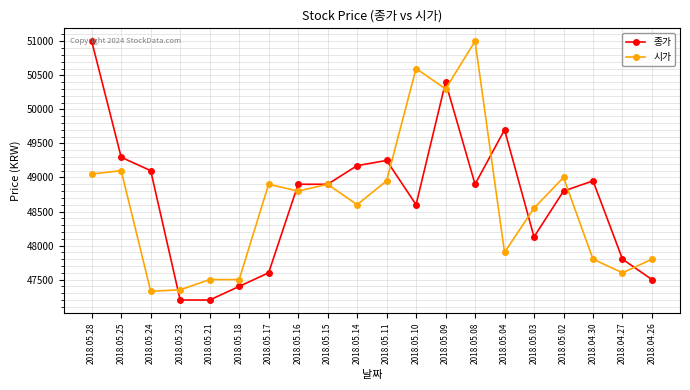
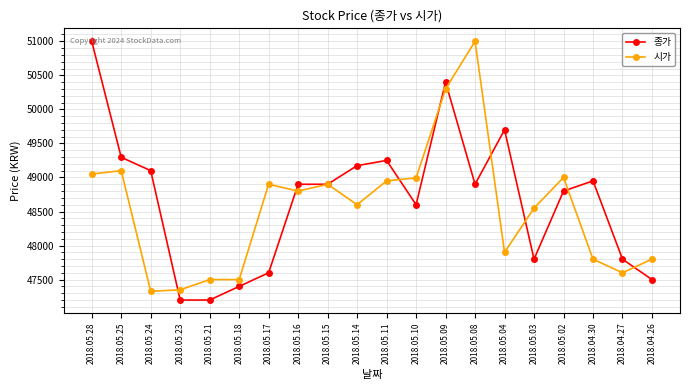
  {
    "종가": {
      "2018.05.25": 49300,
      "2018.05.24": 49100,
      "2018.05.23": 47200,
      "2018.05.21": 47200,
      "2018.05.18": 47400,
      "2018.05.17": 47600,
      "2018.05.16": 48900,
      "2018.05.14": 49200,
      "2018.05.11": 49300,
      "2018.05.10": 48600,
      "2018.05.09": 50400,
      "2018.05.08": 48900,
      "2018.05.04": 49700,
-     "2018.05.03": 48100,
+     "2018.05.03": 47800,
      "2018.05.02": 48800,
      "2018.04.30": 49000,
      "2018.04.27": 47800,
      "2018.04.26": 47500
    },
    "시가": {
      "2018.05.28": 49100,
      "2018.05.25": 49100,
      "2018.05.24": 47300,
      "2018.05.23": 47400,
      "2018.05.21": 47500,
      "2018.05.18": 47500,
      "2018.05.17": 48900,
      "2018.05.16": 48800,
      "2018.05.14": 48600,
      "2018.05.11": 49000,
-     "2018.05.10": 50600,
+     "2018.05.10": 49000,
      "2018.05.09": 50300,
      "2018.05.08": 51000,
      "2018.05.04": 47900,
      "2018.05.03": 48600,
      "2018.05.02": 49000,
      "2018.04.30": 47800,
      "2018.04.27": 47600,
      "2018.04.26": 47800
    }
  }
